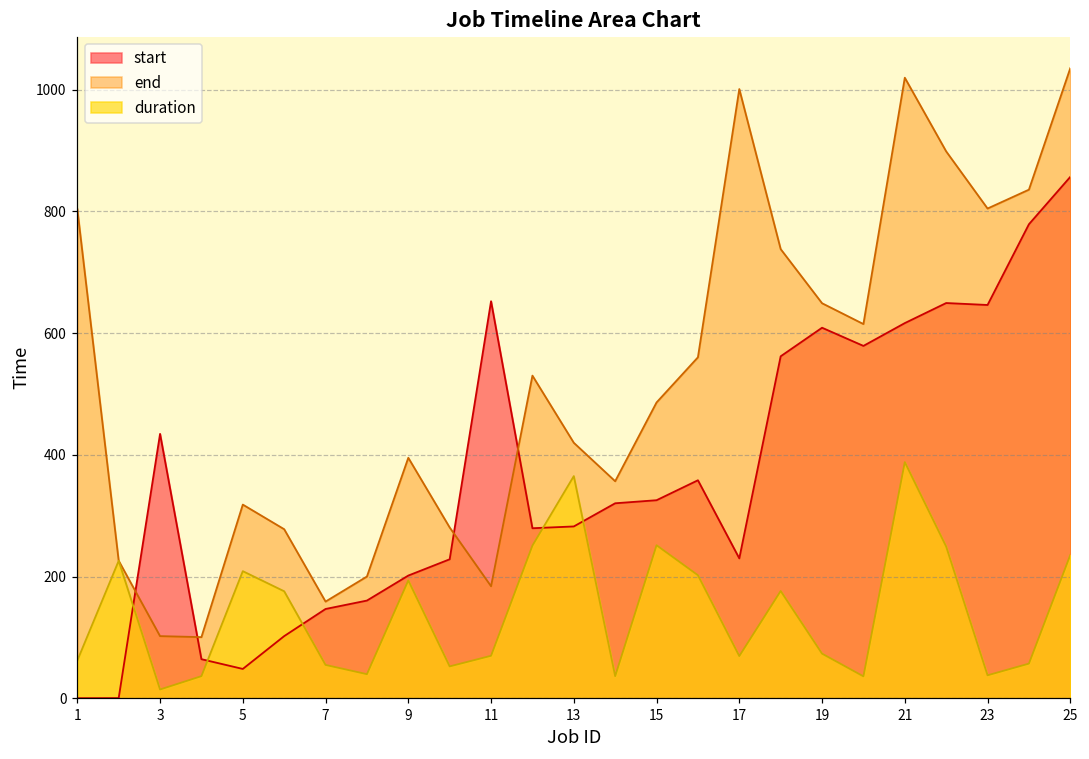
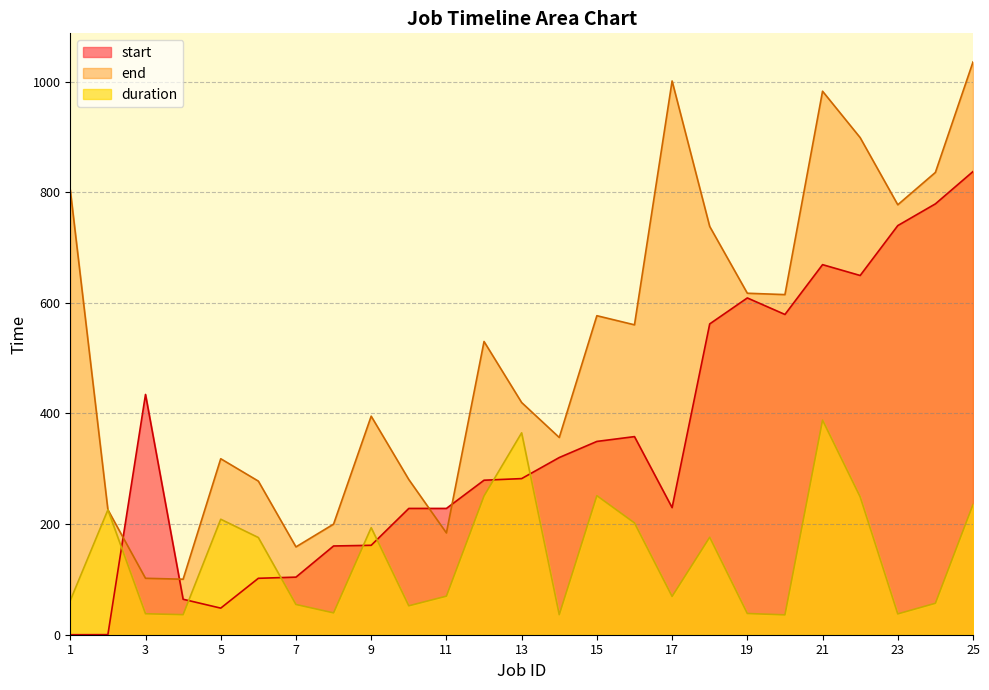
  {
    "start": {
      "1": 0,
      "3": 430,
      "5": 50,
-     "7": 150,
-     "9": 200,
-     "11": 650,
+     "7": 100,
+     "9": 160,
+     "11": 230,
      "13": 280,
-     "15": 330,
+     "15": 350,
      "17": 230,
      "19": 610,
-     "21": 620,
-     "23": 650,
-     "25": 860
+     "21": 670,
+     "23": 740,
+     "25": 840
    },
    "end": {
      "1": 800,
      "3": 100,
      "5": 320,
      "7": 160,
      "9": 400,
      "11": 180,
      "13": 420,
-     "15": 490,
+     "15": 580,
      "17": 1000,
-     "19": 650,
-     "21": 1020,
-     "23": 800,
+     "19": 620,
+     "21": 980,
+     "23": 780,
      "25": 1040
    },
    "duration": {
      "1": 60,
-     "3": 10,
+     "3": 40,
      "5": 210,
      "7": 50,
      "9": 190,
      "11": 70,
      "13": 370,
      "15": 250,
      "17": 70,
-     "19": 70,
+     "19": 40,
      "21": 390,
      "23": 40,
      "25": 240
    }
  }
